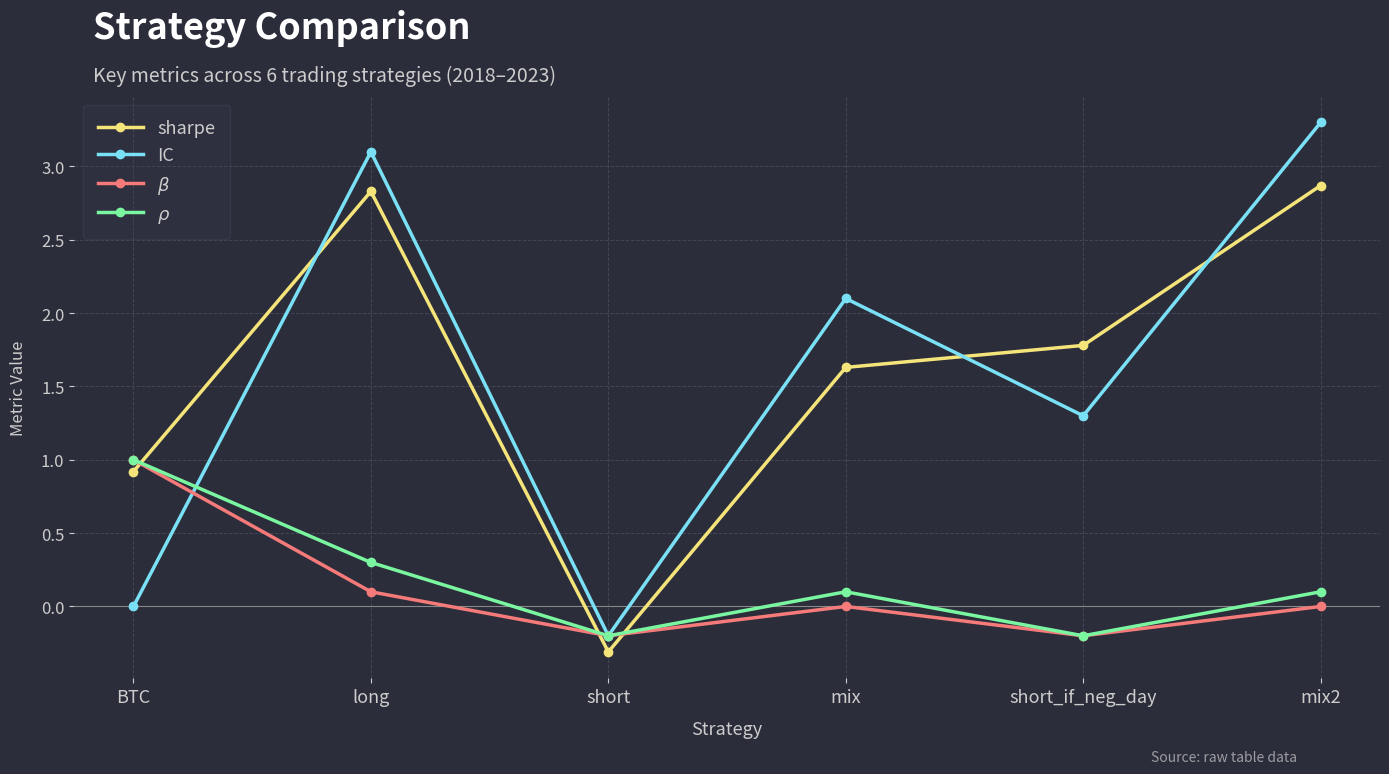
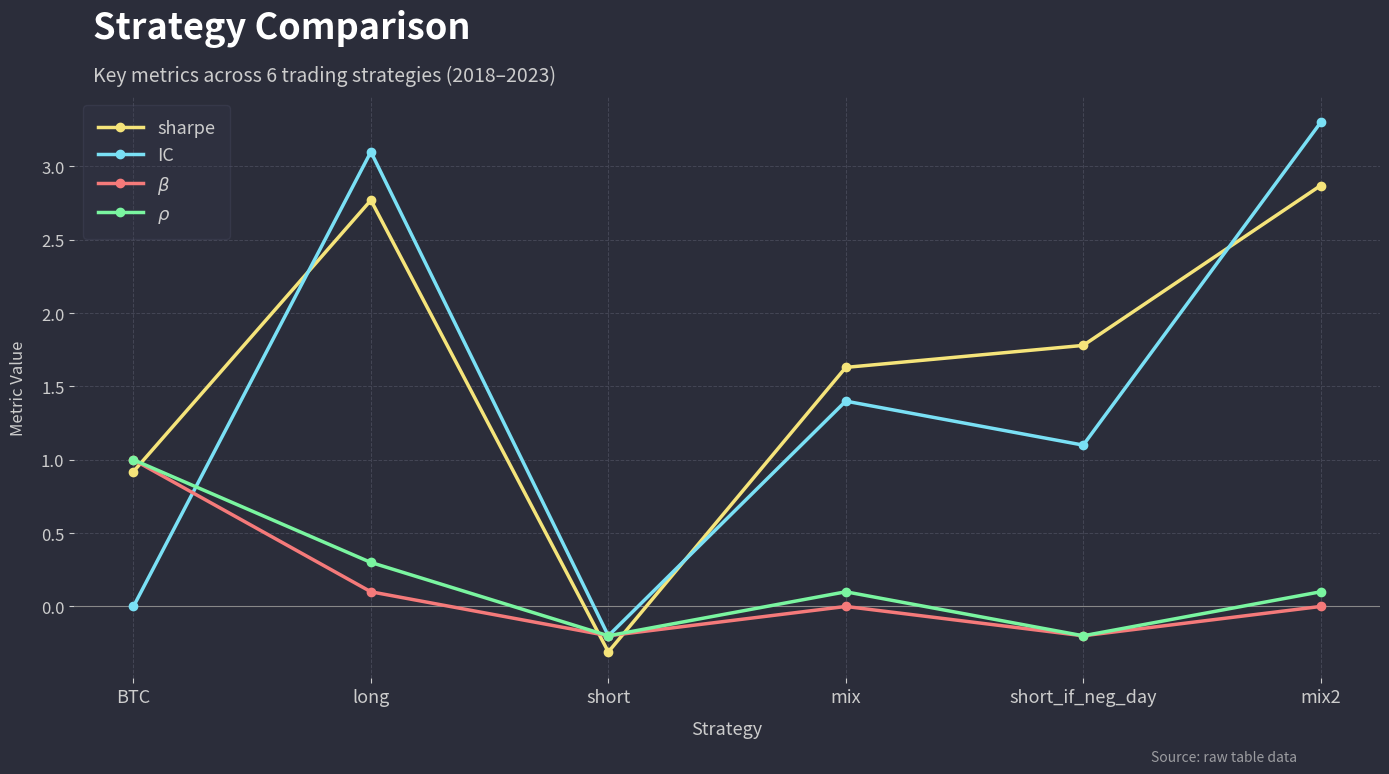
  {
    "sharpe": {
      "BTC": 0.92,
-     "long": 2.83,
+     "long": 2.77,
      "short": -0.31,
      "mix": 1.63,
      "short_if_neg_day": 1.78,
      "mix2": 2.87
    },
    "IC": {
      "BTC": 0.0,
      "long": 3.1,
-     "mix": 2.1,
-     "short_if_neg_day": 1.3,
+     "mix": 1.4,
+     "short_if_neg_day": 1.1,
      "mix2": 3.3
    }
  }
